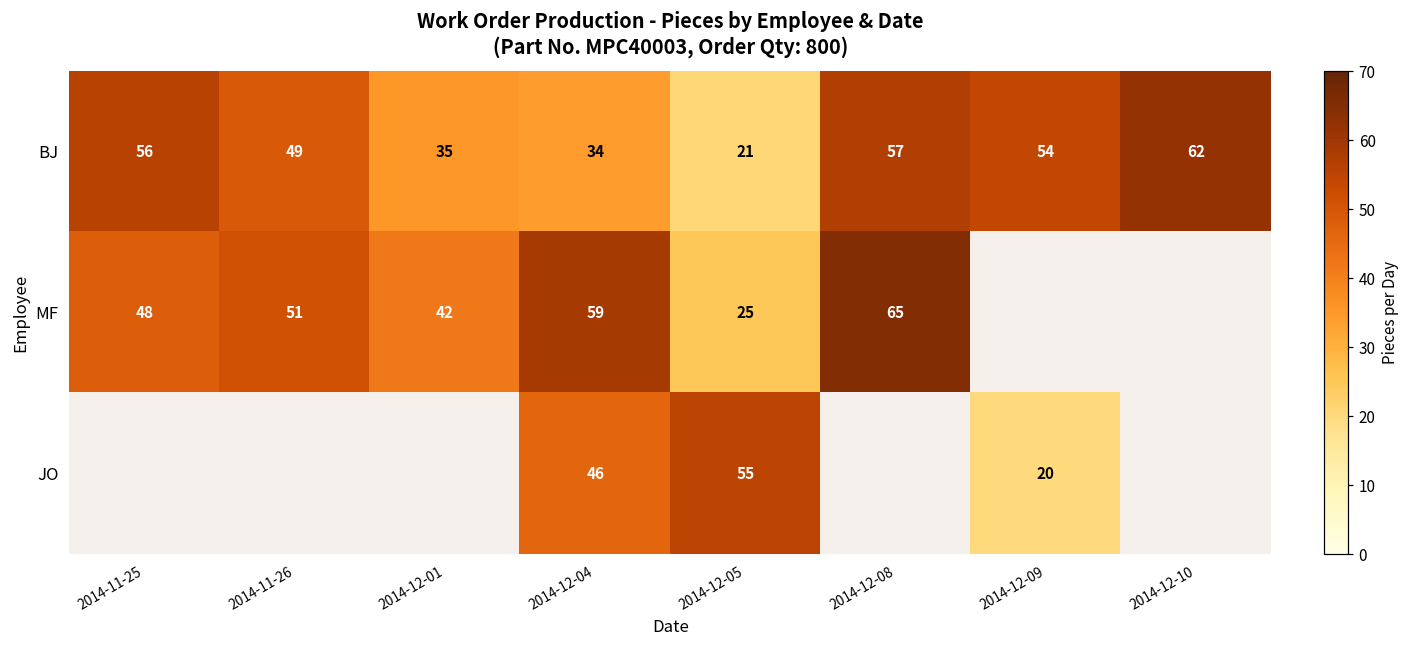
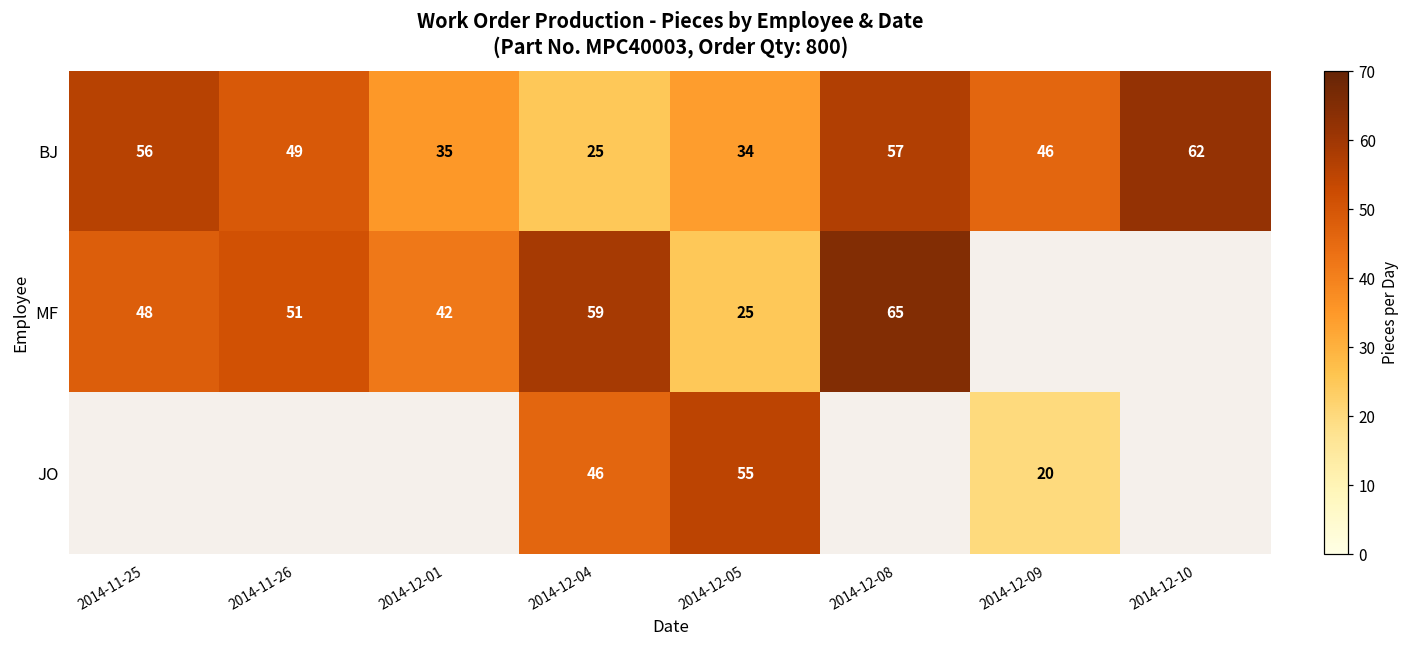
  {
    "BJ": {
      "2014-11-25": 56,
      "2014-11-26": 49,
      "2014-12-01": 35,
-     "2014-12-04": 34,
-     "2014-12-05": 21,
+     "2014-12-04": 25,
+     "2014-12-05": 34,
      "2014-12-08": 57,
-     "2014-12-09": 54,
+     "2014-12-09": 46,
      "2014-12-10": 62
    },
    "MF": {
      "2014-11-25": 48,
      "2014-11-26": 51,
      "2014-12-01": 42,
      "2014-12-04": 59,
      "2014-12-05": 25,
      "2014-12-08": 65
    },
    "JO": {
      "2014-12-04": 46,
      "2014-12-05": 55,
      "2014-12-09": 20
    }
  }
